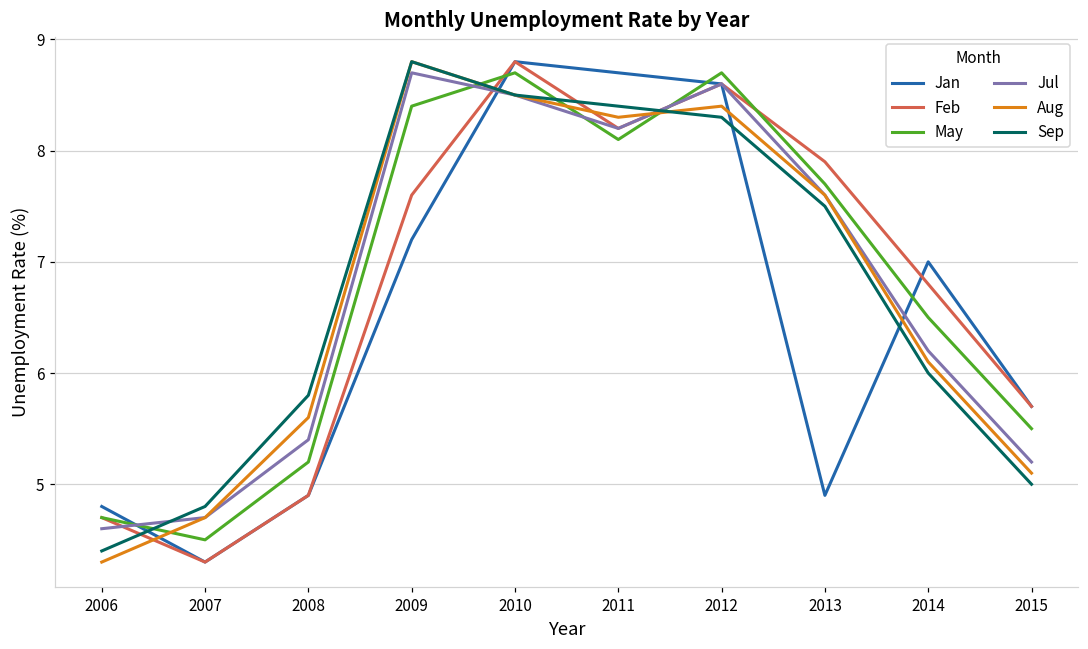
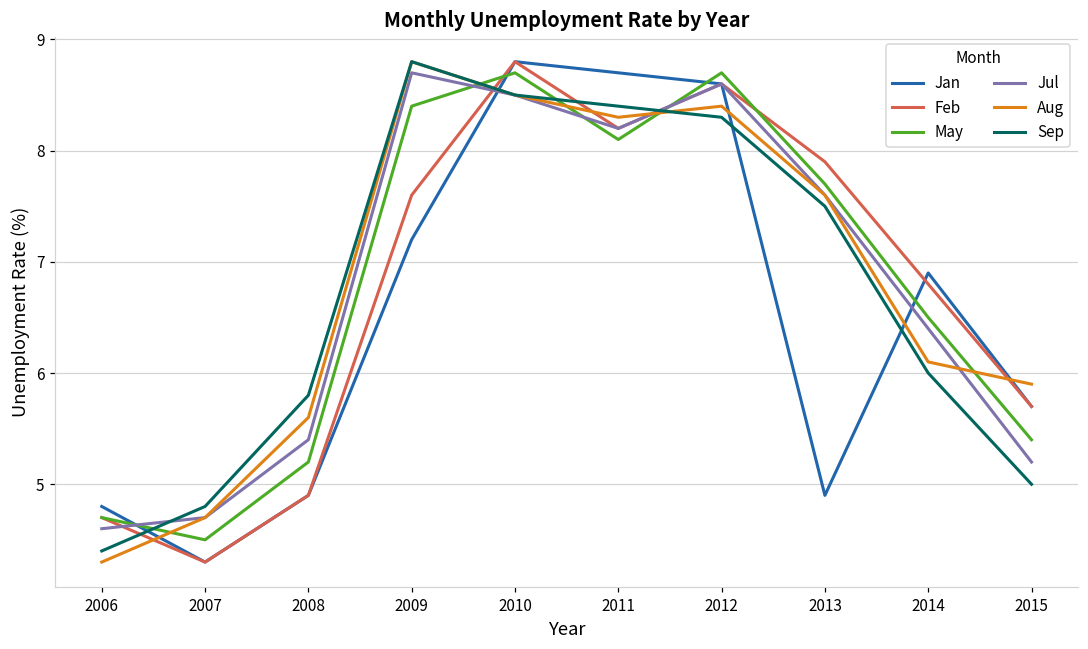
  {
    "Jan": {
      "2006": 4.8,
      "2009": 7.2,
      "2011": 8.7,
      "2013": 4.9,
-     "2014": 7.0
+     "2014": 6.9
    },
    "Feb": {
      "2009": 7.6,
      "2013": 7.9,
      "2014": 6.8
    },
    "May": {
      "2007": 4.5,
      "2008": 5.2,
      "2009": 8.4,
      "2010": 8.7,
      "2011": 8.1,
      "2012": 8.7,
      "2013": 7.7,
      "2014": 6.5,
-     "2015": 5.5
+     "2015": 5.4
    },
    "Jul": {
      "2006": 4.6,
      "2008": 5.4,
      "2009": 8.7,
-     "2014": 6.2,
+     "2014": 6.4,
      "2015": 5.2
    },
    "Aug": {
      "2006": 4.3,
      "2008": 5.6,
      "2011": 8.3,
      "2012": 8.4,
      "2014": 6.1,
-     "2015": 5.1
+     "2015": 5.9
    },
    "Sep": {
      "2006": 4.4,
      "2007": 4.8,
      "2008": 5.8,
      "2011": 8.4,
      "2012": 8.3,
      "2013": 7.5,
      "2014": 6.0,
      "2015": 5.0
    }
  }
